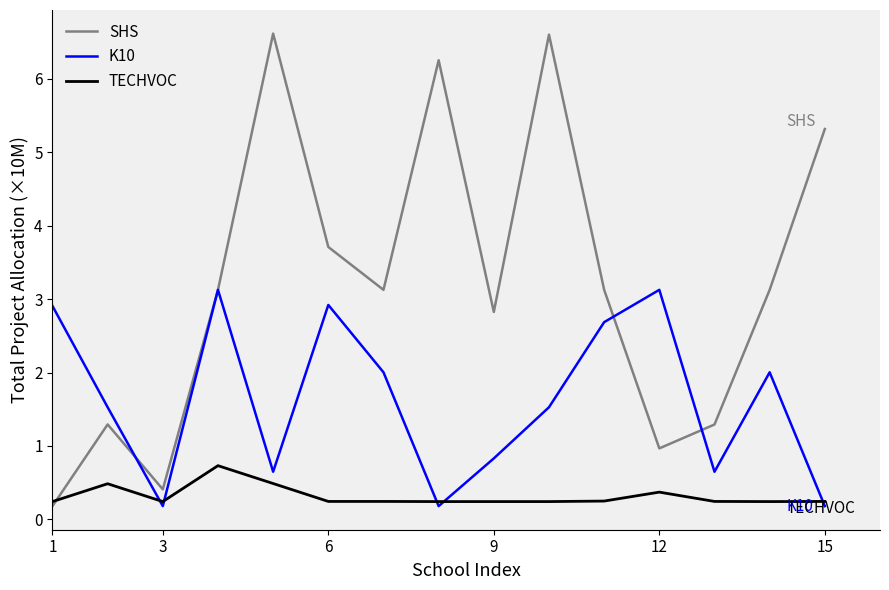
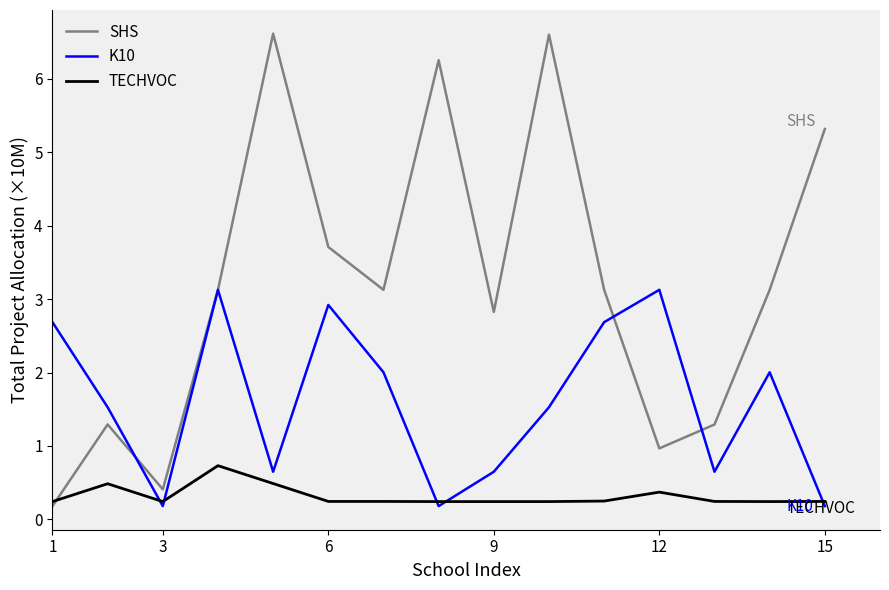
  {
    "SHS": {
      "1": 0.2,
      "3": 0.4,
      "6": 3.7,
      "9": 2.8,
      "12": 1.0,
      "15": 5.3
    },
    "K10": {
-     "1": 2.9,
+     "1": 2.7,
      "3": 0.2,
      "6": 2.9,
-     "9": 0.8,
+     "9": 0.6,
      "12": 3.1,
      "15": 0.2
    },
    "TECHVOC": {
      "1": 0.2,
      "3": 0.2,
      "6": 0.2,
      "9": 0.2,
      "12": 0.4,
      "15": 0.2
    }
  }
